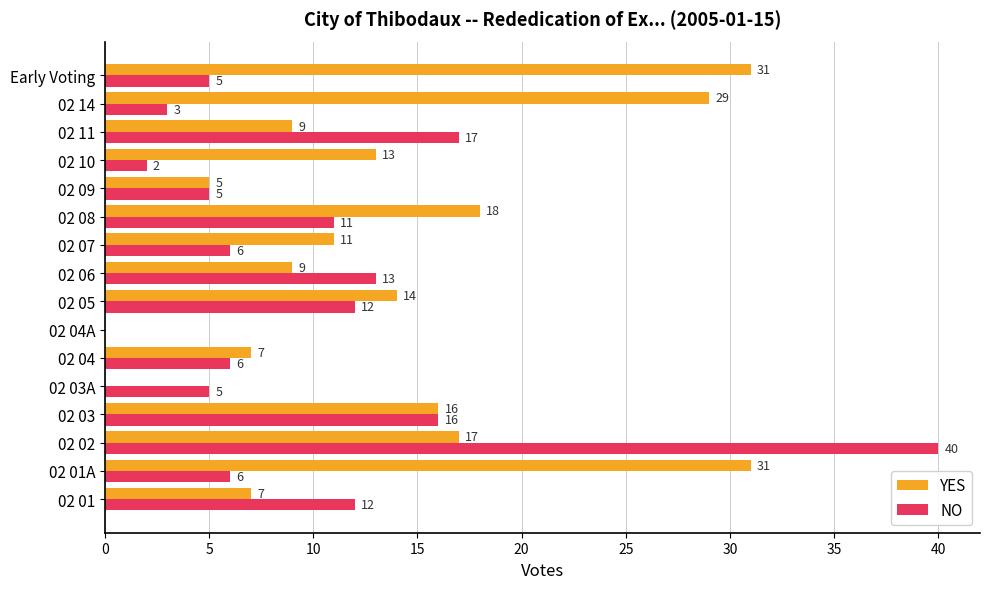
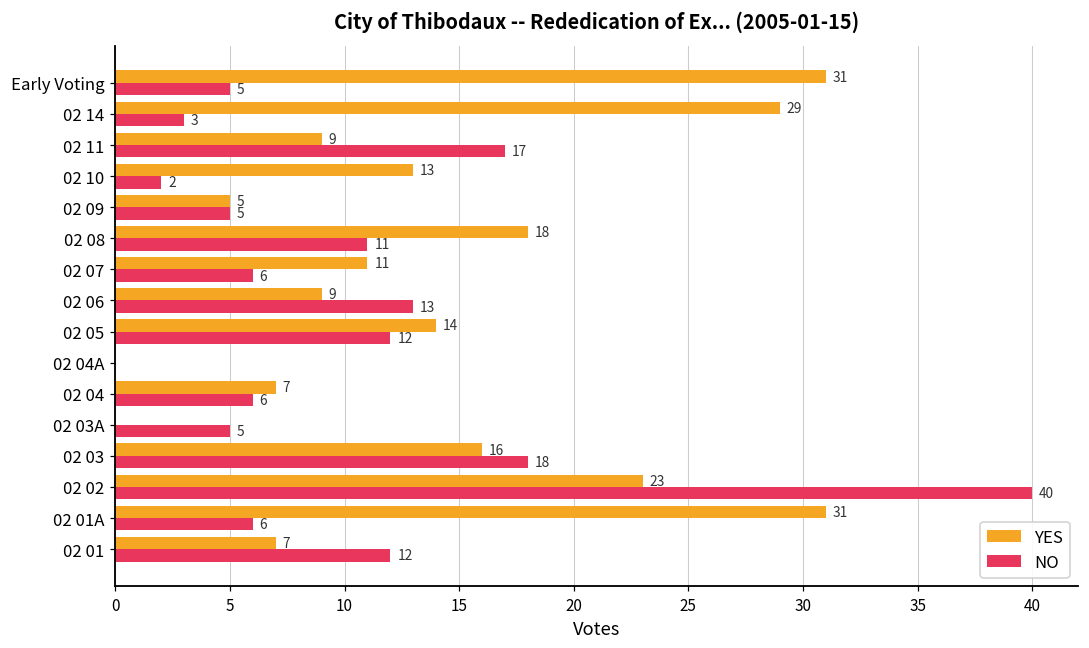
  {
    "YES": {
      "Early Voting": 31,
      "02 14": 29,
      "02 11": 9,
      "02 10": 13,
      "02 09": 5,
      "02 08": 18,
      "02 07": 11,
      "02 06": 9,
      "02 05": 14,
      "02 04": 7,
      "02 03": 16,
-     "02 02": 17,
+     "02 02": 23,
      "02 01A": 31,
      "02 01": 7
    },
    "NO": {
      "Early Voting": 5,
      "02 14": 3,
      "02 11": 17,
      "02 10": 2,
      "02 09": 5,
      "02 08": 11,
      "02 07": 6,
      "02 06": 13,
      "02 05": 12,
      "02 04": 6,
      "02 03A": 5,
-     "02 03": 16,
+     "02 03": 18,
      "02 02": 40,
      "02 01A": 6,
      "02 01": 12
    }
  }
